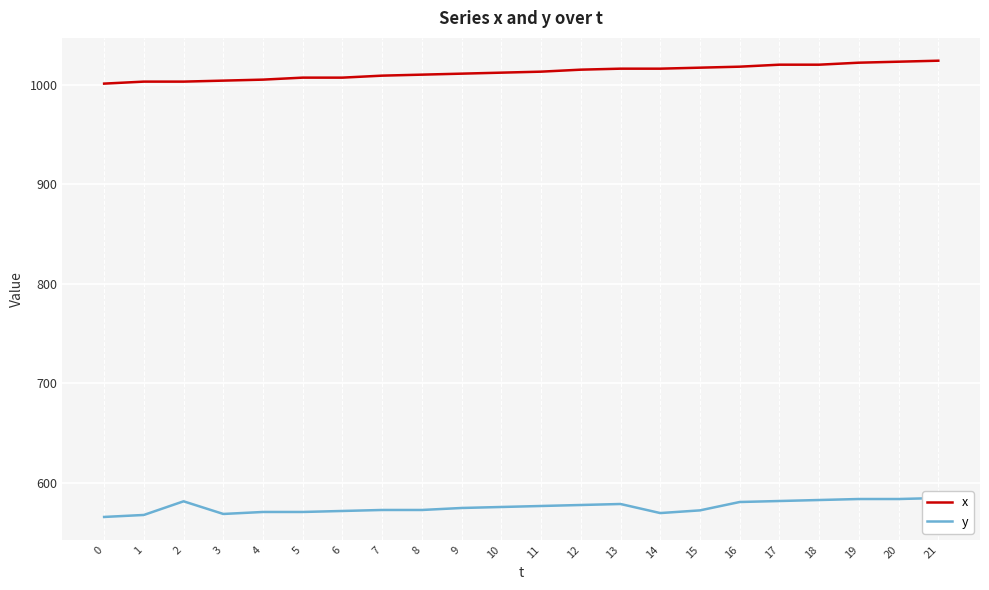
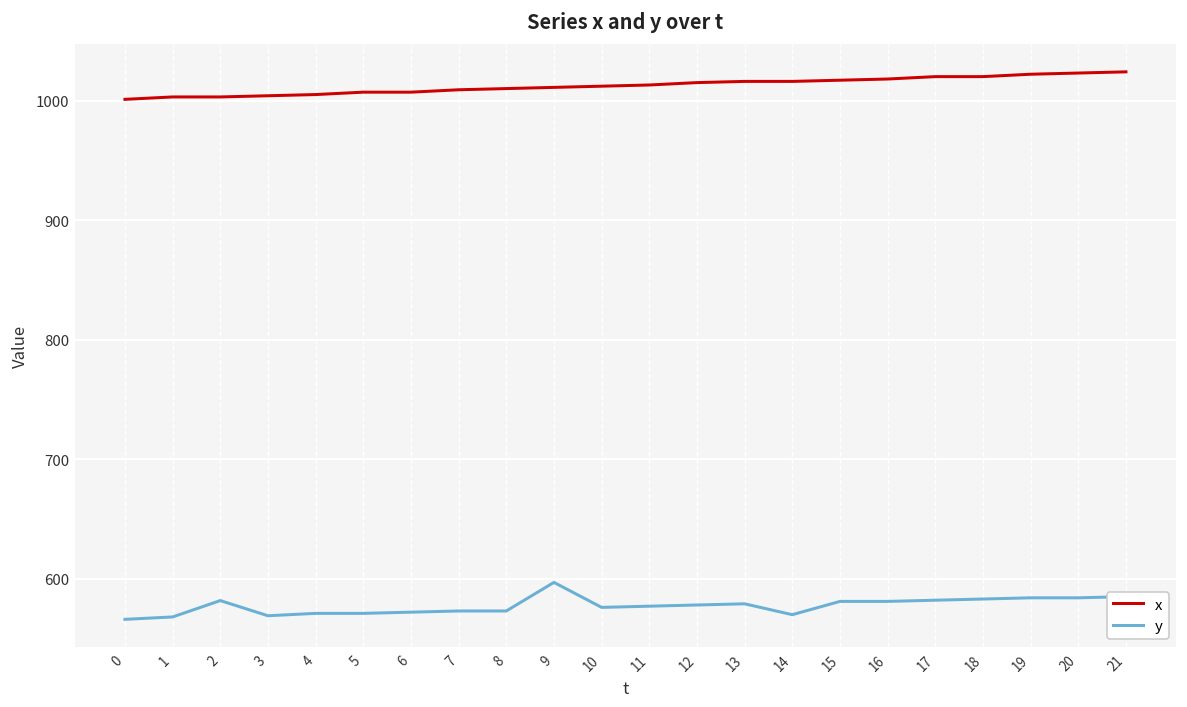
  {
    "x": {
      "0": 1000,
      "1": 1000,
      "2": 1000,
      "3": 1000,
      "4": 1010,
      "5": 1010,
      "6": 1010,
      "7": 1010,
      "8": 1010,
      "9": 1010,
      "10": 1010,
      "11": 1010,
      "12": 1020,
      "13": 1020,
      "14": 1020,
      "15": 1020,
      "16": 1020,
      "17": 1020,
      "18": 1020,
      "19": 1020,
      "20": 1020,
      "21": 1020
    },
    "y": {
      "0": 570,
      "1": 570,
      "2": 580,
      "3": 570,
      "4": 570,
      "5": 570,
      "6": 570,
      "7": 570,
      "8": 570,
-     "9": 580,
+     "9": 600,
      "10": 580,
      "11": 580,
      "12": 580,
      "13": 580,
      "14": 570,
-     "15": 570,
+     "15": 580,
      "16": 580,
      "17": 580,
      "18": 580,
      "19": 580,
      "20": 580
    }
  }
